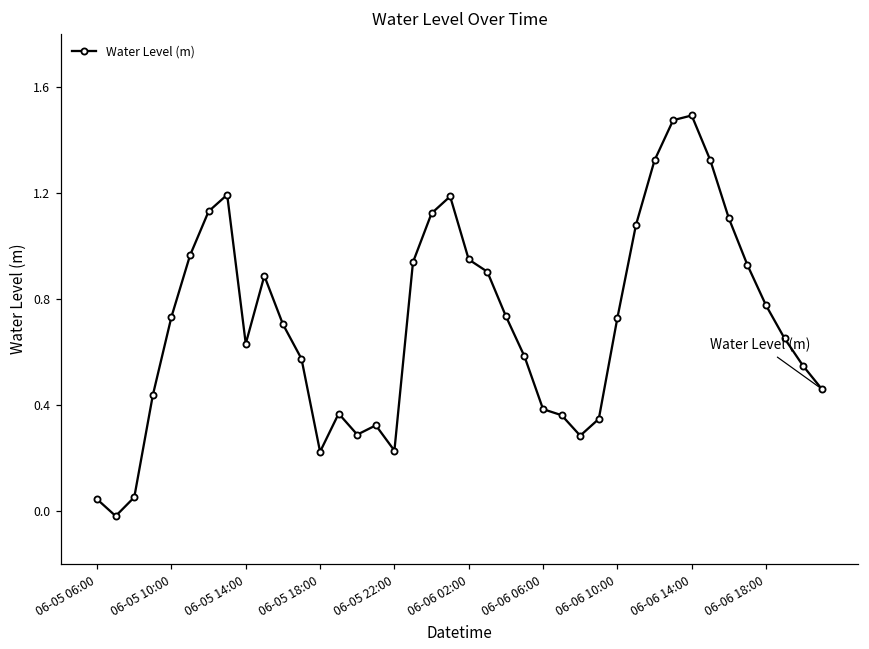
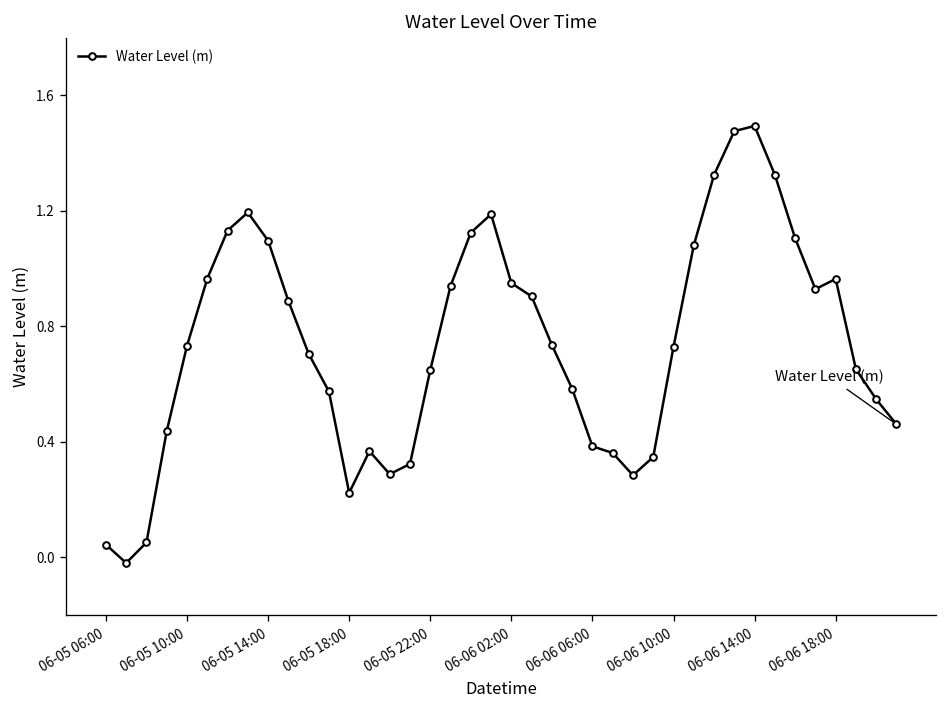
  {
    "06-05 06:00": 0.04,
    "06-05 10:00": 0.73,
-   "06-05 14:00": 0.63,
+   "06-05 14:00": 1.10,
    "06-05 18:00": 0.22,
-   "06-05 22:00": 0.23,
+   "06-05 22:00": 0.65,
    "06-06 02:00": 0.95,
    "06-06 06:00": 0.38,
    "06-06 10:00": 0.73,
    "06-06 14:00": 1.49,
-   "06-06 18:00": 0.78
+   "06-06 18:00": 0.96
  }
